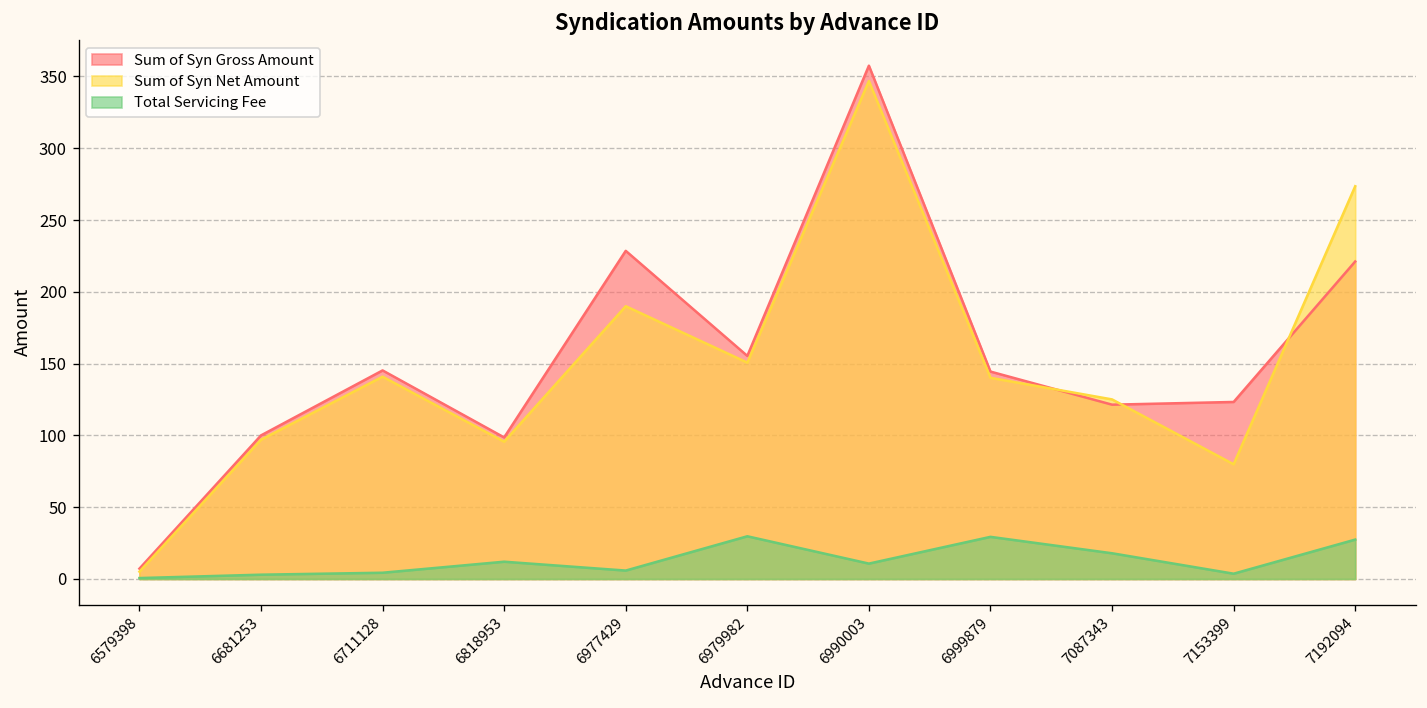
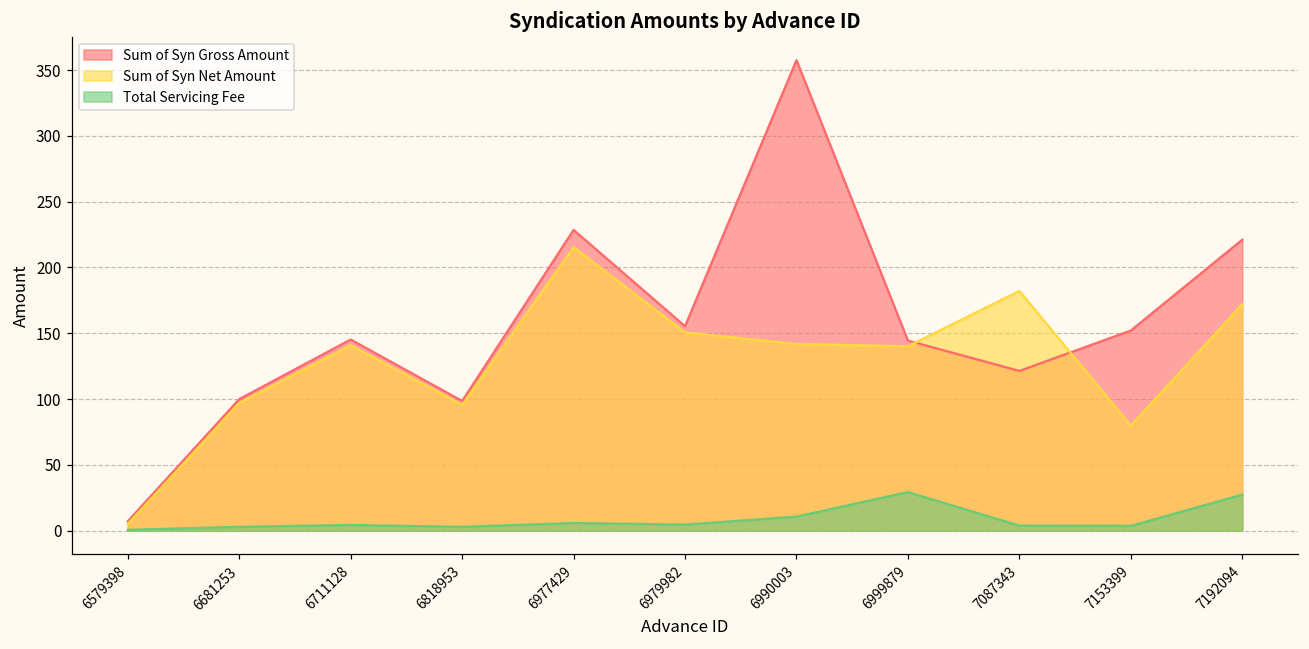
  {
    "Sum of Syn Gross Amount": {
      "6681253": 100,
      "6711128": 145,
      "6818953": 99,
      "6977429": 229,
      "6979982": 155,
      "6990003": 357,
      "6999879": 144,
      "7087343": 121,
-     "7153399": 123,
+     "7153399": 152,
      "7192094": 221
    },
    "Sum of Syn Net Amount": {
      "6681253": 97,
      "6711128": 141,
      "6818953": 96,
-     "6977429": 190,
+     "6977429": 215,
      "6979982": 151,
-     "6990003": 347,
+     "6990003": 142,
      "6999879": 140,
-     "7087343": 125,
+     "7087343": 182,
      "7153399": 80,
-     "7192094": 274
+     "7192094": 172
    },
    "Total Servicing Fee": {
      "6579398": 1,
      "6681253": 3,
      "6711128": 4,
-     "6818953": 12,
+     "6818953": 3,
      "6977429": 6,
-     "6979982": 30,
+     "6979982": 5,
      "6990003": 11,
      "6999879": 29,
-     "7087343": 18,
+     "7087343": 4,
      "7153399": 4,
      "7192094": 27
    }
  }
